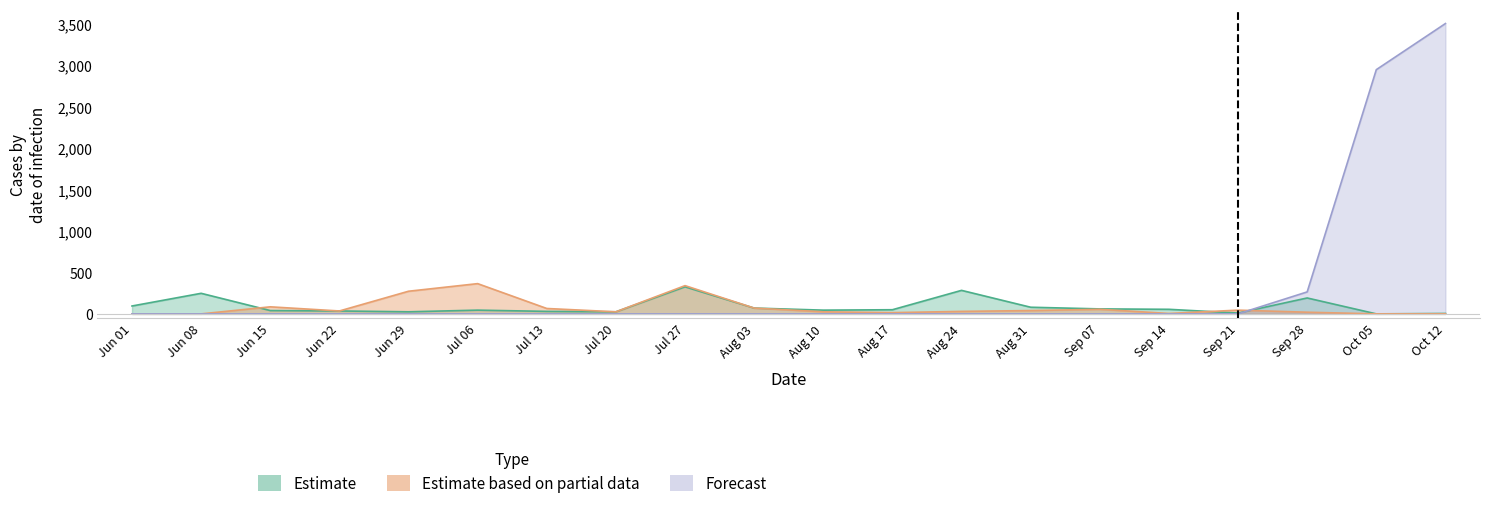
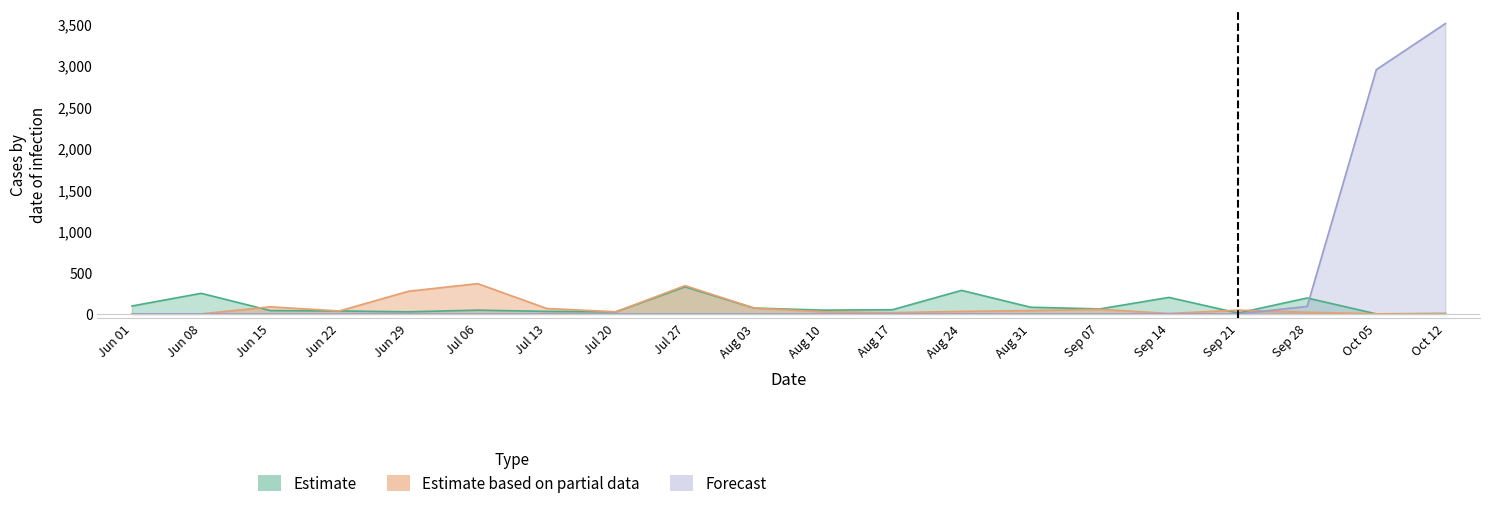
  {
    "Estimate": {
      "Jun 01": "100",
      "Jun 08": "200",
      "Jun 15": "0",
      "Jul 06": "0",
      "Aug 17": "100",
      "Aug 24": "300",
      "Aug 31": "100",
-     "Sep 14": "100",
+     "Sep 14": "200",
      "Sep 28": "200"
    },
    "Estimate based on partial data": {
      "Jun 15": "100",
      "Jun 29": "300",
      "Jul 06": "400",
      "Jul 13": "100",
      "Aug 31": "0",
      "Sep 21": "0",
      "Sep 28": "0"
    },
    "Forecast": {
      "Jun 15": "0",
      "Jun 22": "0",
      "Jul 06": "0",
      "Jul 27": "0",
      "Aug 03": "0",
      "Aug 31": "0",
      "Sep 07": "0",
-     "Sep 28": "300",
+     "Sep 28": "100",
      "Oct 05": "2,900",
      "Oct 12": "3,500"
    }
  }
